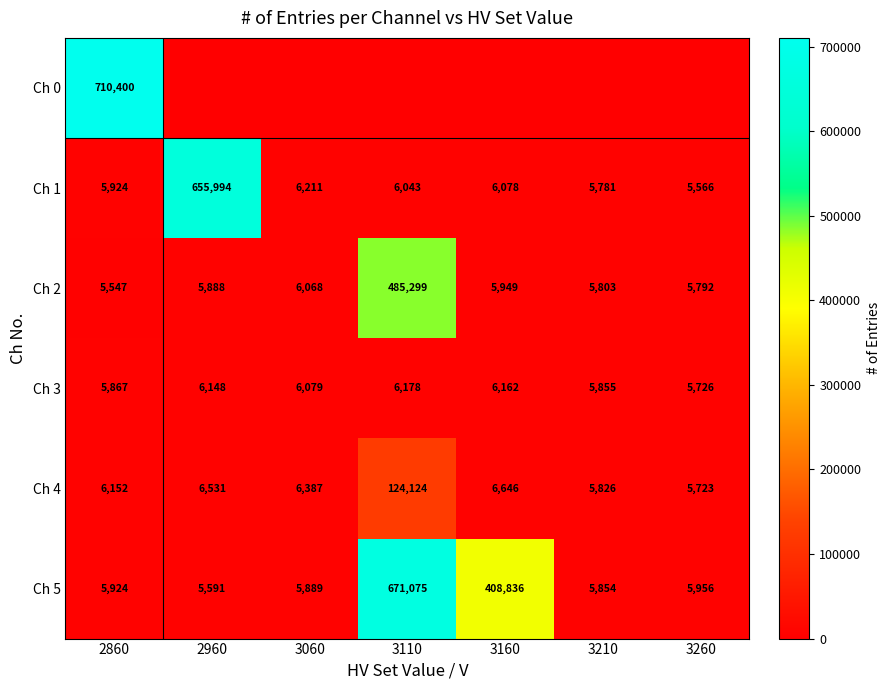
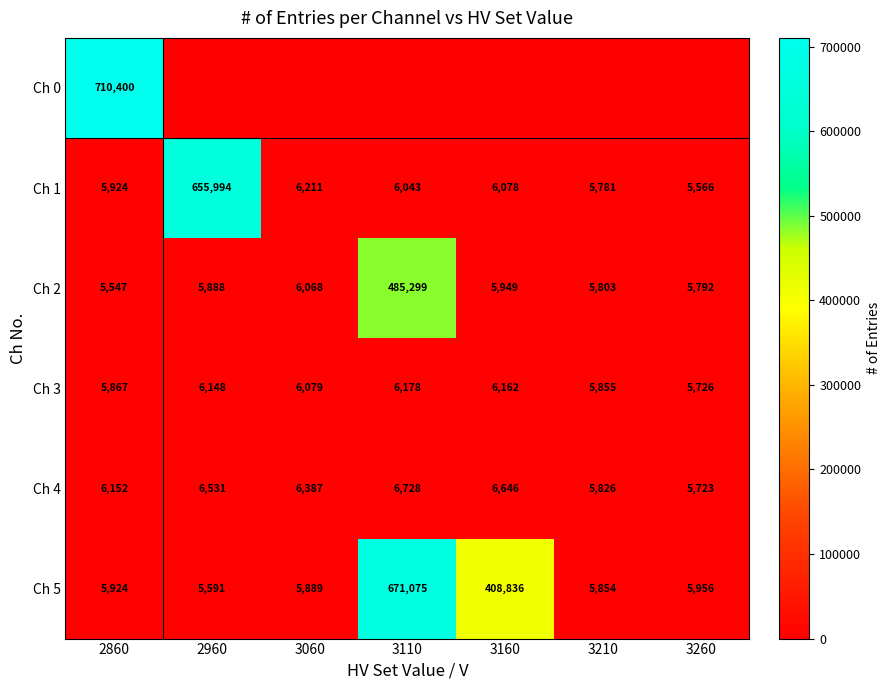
  {
    "Ch 0": {
      "2860": "710,400"
    },
    "Ch 1": {
      "2860": "5,924",
      "2960": "655,994",
      "3060": "6,211",
      "3110": "6,043",
      "3160": "6,078",
      "3210": "5,781",
      "3260": "5,566"
    },
    "Ch 2": {
      "2860": "5,547",
      "2960": "5,888",
      "3060": "6,068",
      "3110": "485,299",
      "3160": "5,949",
      "3210": "5,803",
      "3260": "5,792"
    },
    "Ch 3": {
      "2860": "5,867",
      "2960": "6,148",
      "3060": "6,079",
      "3110": "6,178",
      "3160": "6,162",
      "3210": "5,855",
      "3260": "5,726"
    },
    "Ch 4": {
      "2860": "6,152",
      "2960": "6,531",
      "3060": "6,387",
-     "3110": "124,124",
+     "3110": "6,728",
      "3160": "6,646",
      "3210": "5,826",
      "3260": "5,723"
    },
    "Ch 5": {
      "2860": "5,924",
      "2960": "5,591",
      "3060": "5,889",
      "3110": "671,075",
      "3160": "408,836",
      "3210": "5,854",
      "3260": "5,956"
    }
  }
